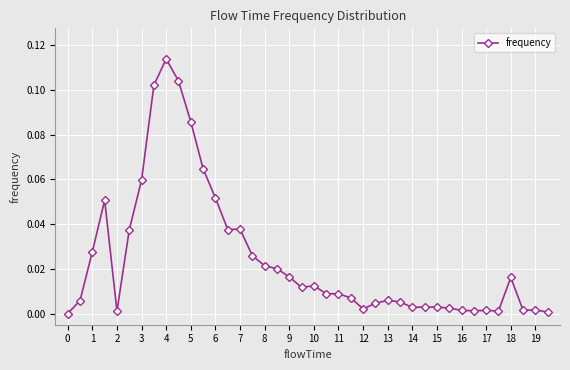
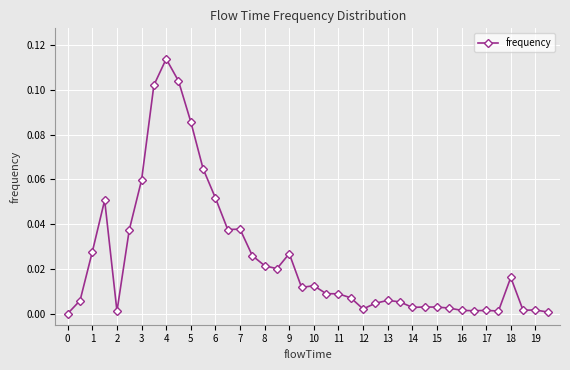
  {
    "0": 0.000,
    "1": 0.028,
    "2": 0.001,
    "3": 0.060,
    "4": 0.114,
    "5": 0.086,
    "6": 0.052,
    "7": 0.038,
    "8": 0.021,
-   "9": 0.016,
+   "9": 0.027,
    "10": 0.012,
    "11": 0.009,
    "12": 0.002,
    "13": 0.006,
    "14": 0.003,
    "15": 0.003,
    "16": 0.001,
    "17": 0.001,
    "18": 0.016,
    "19": 0.002
  }
